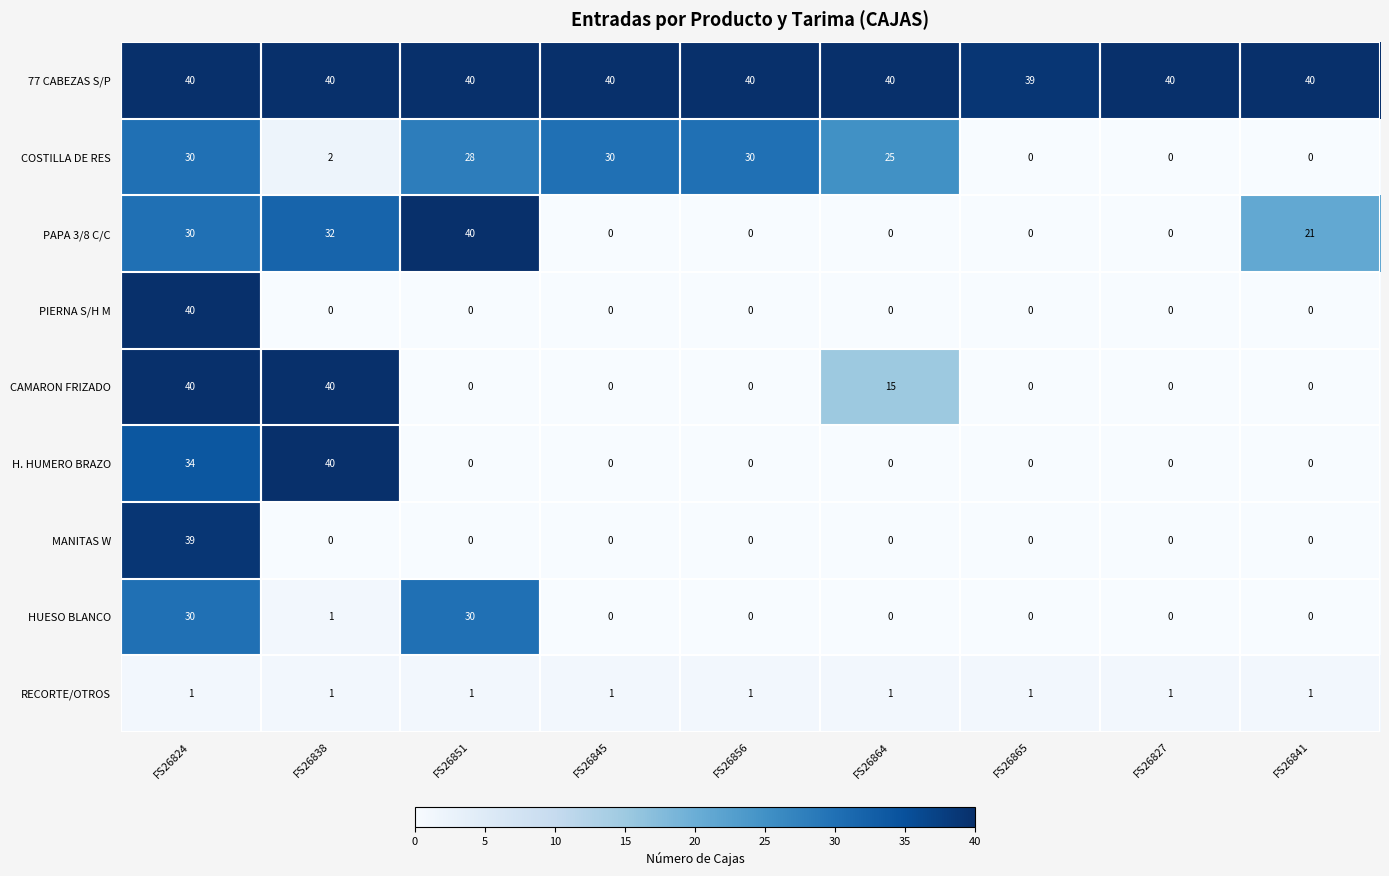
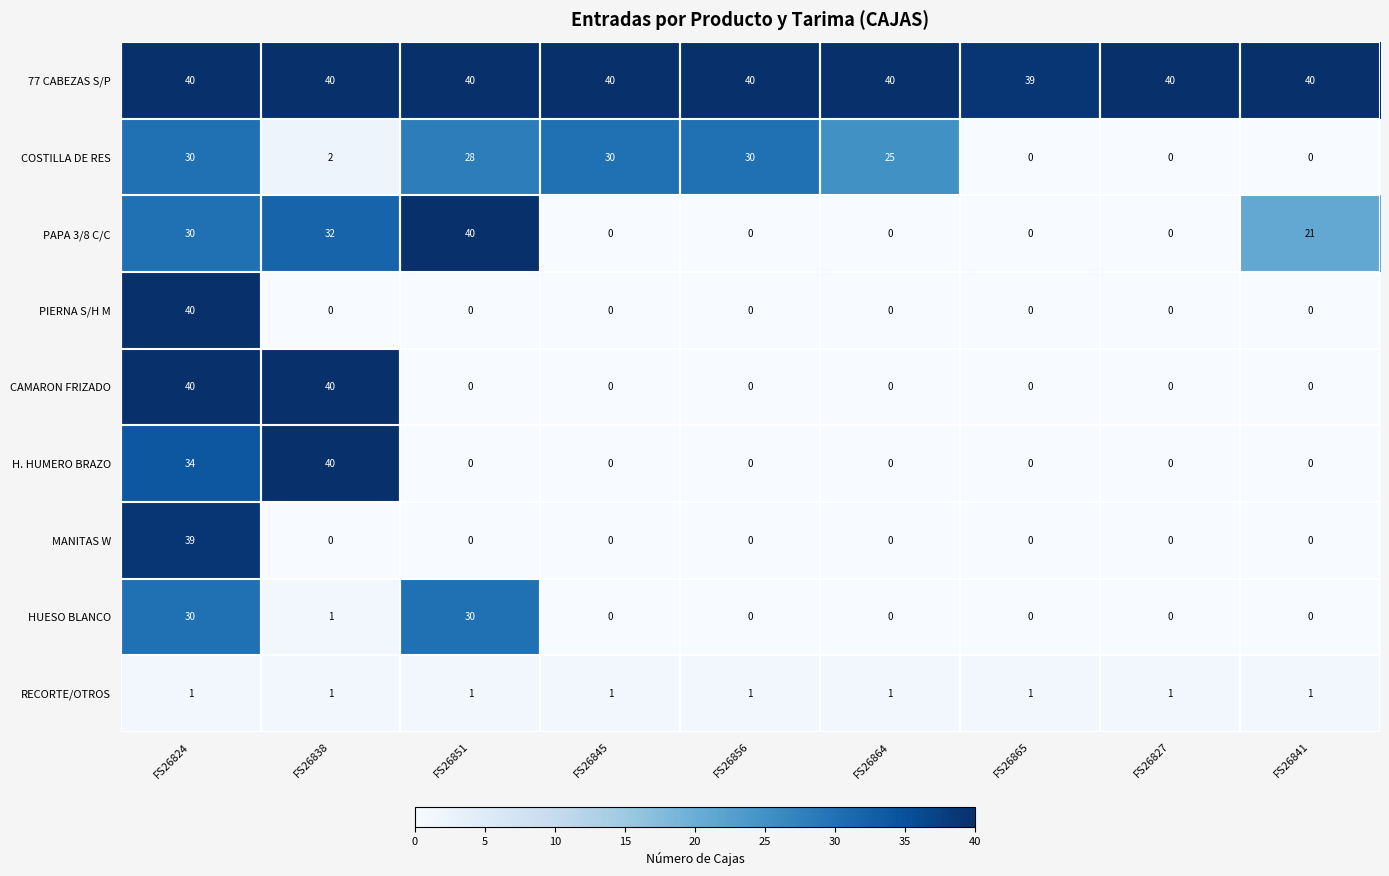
  {
    "77 CABEZAS S/P": {
      "FS26824": 40,
      "FS26838": 40,
      "FS26851": 40,
      "FS26845": 40,
      "FS26856": 40,
      "FS26864": 40,
      "FS26865": 39,
      "FS26827": 40,
      "FS26841": 40
    },
    "COSTILLA DE RES": {
      "FS26824": 30,
      "FS26838": 2,
      "FS26851": 28,
      "FS26845": 30,
      "FS26856": 30,
      "FS26864": 25,
      "FS26865": 0,
      "FS26827": 0,
      "FS26841": 0
    },
    "PAPA 3/8 C/C": {
      "FS26824": 30,
      "FS26838": 32,
      "FS26851": 40,
      "FS26845": 0,
      "FS26856": 0,
      "FS26864": 0,
      "FS26865": 0,
      "FS26827": 0,
      "FS26841": 21
    },
    "PIERNA S/H M": {
      "FS26824": 40,
      "FS26838": 0,
      "FS26851": 0,
      "FS26845": 0,
      "FS26856": 0,
      "FS26864": 0,
      "FS26865": 0,
      "FS26827": 0,
      "FS26841": 0
    },
    "CAMARON FRIZADO": {
      "FS26824": 40,
      "FS26838": 40,
      "FS26851": 0,
      "FS26845": 0,
      "FS26856": 0,
-     "FS26864": 15,
+     "FS26864": 0,
      "FS26865": 0,
      "FS26827": 0,
      "FS26841": 0
    },
    "H. HUMERO BRAZO": {
      "FS26824": 34,
      "FS26838": 40,
      "FS26851": 0,
      "FS26845": 0,
      "FS26856": 0,
      "FS26864": 0,
      "FS26865": 0,
      "FS26827": 0,
      "FS26841": 0
    },
    "MANITAS W": {
      "FS26824": 39,
      "FS26838": 0,
      "FS26851": 0,
      "FS26845": 0,
      "FS26856": 0,
      "FS26864": 0,
      "FS26865": 0,
      "FS26827": 0,
      "FS26841": 0
    },
    "HUESO BLANCO": {
      "FS26824": 30,
      "FS26838": 1,
      "FS26851": 30,
      "FS26845": 0,
      "FS26856": 0,
      "FS26864": 0,
      "FS26865": 0,
      "FS26827": 0,
      "FS26841": 0
    },
    "RECORTE/OTROS": {
      "FS26824": 1,
      "FS26838": 1,
      "FS26851": 1,
      "FS26845": 1,
      "FS26856": 1,
      "FS26864": 1,
      "FS26865": 1,
      "FS26827": 1,
      "FS26841": 1
    }
  }
